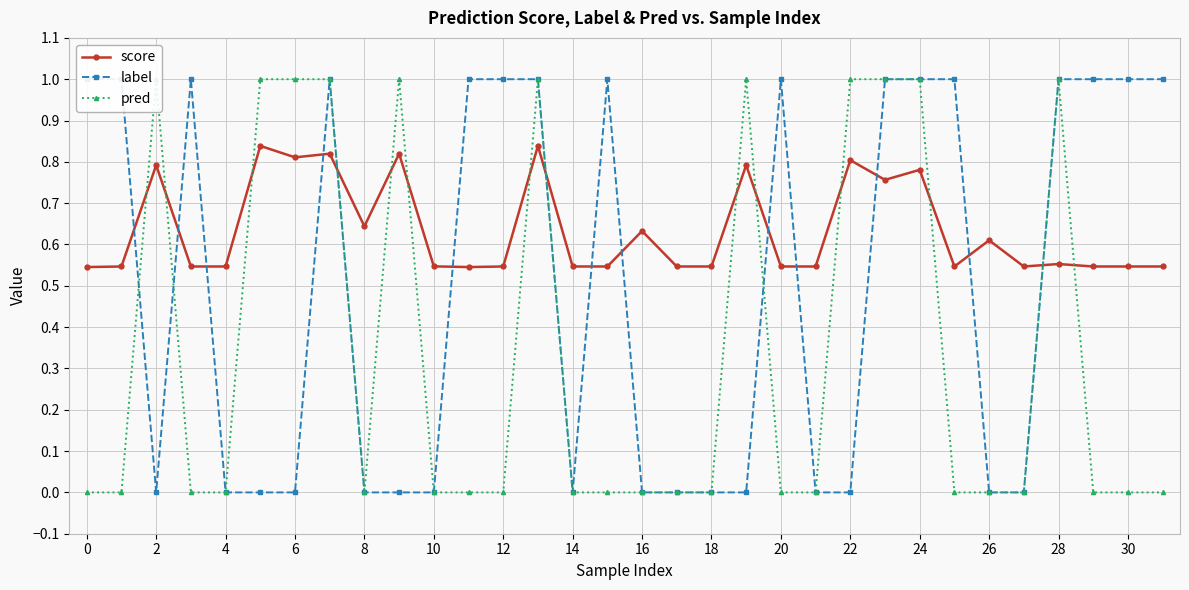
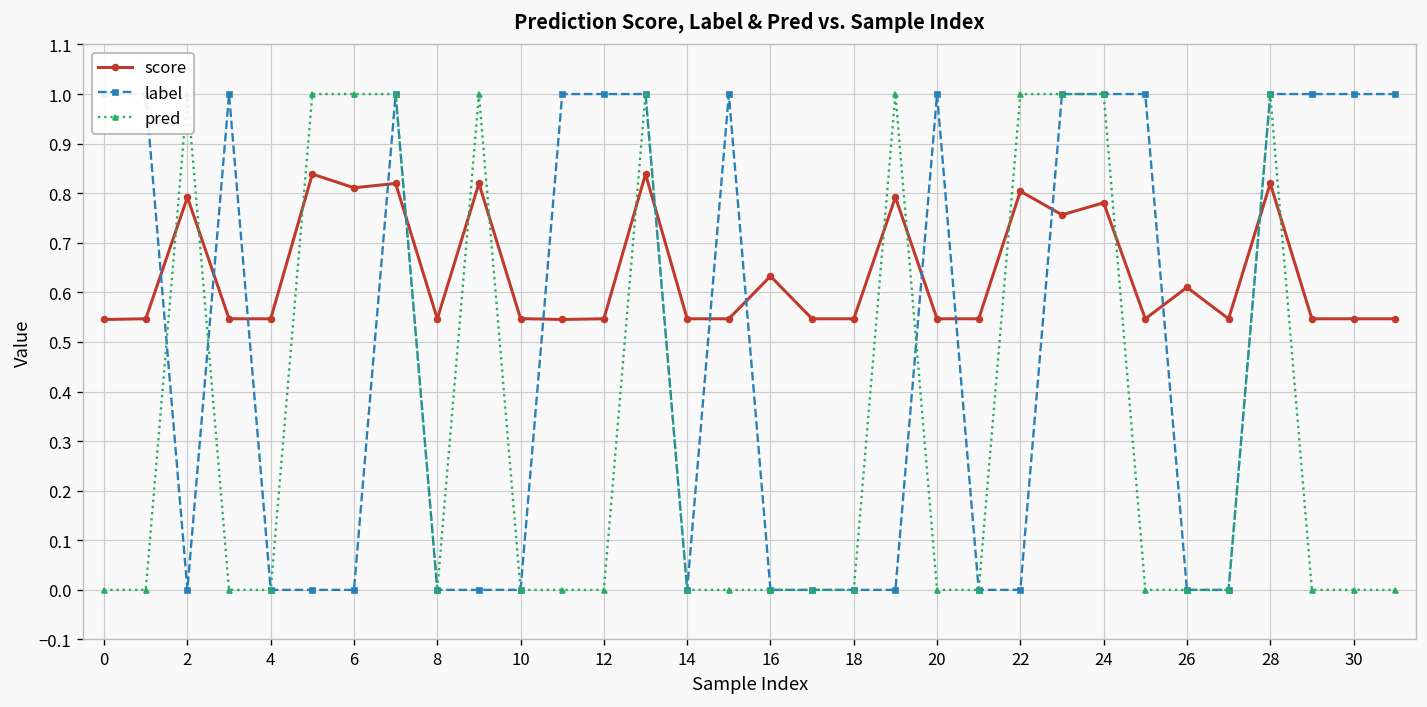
  {
    "score": {
      "0": 0.55,
      "2": 0.79,
      "4": 0.55,
      "6": 0.81,
-     "8": 0.64,
+     "8": 0.55,
      "10": 0.55,
      "12": 0.55,
      "14": 0.55,
      "16": 0.63,
      "18": 0.55,
      "20": 0.55,
      "22": 0.80,
      "24": 0.78,
      "26": 0.61,
-     "28": 0.55,
+     "28": 0.82,
      "30": 0.55
    },
    "label": {
      "2": 0.00,
      "6": 0.00,
      "12": 1.00,
      "20": 1.00,
      "22": 0.00,
      "30": 1.00
    },
    "pred": {
      "0": 0.00,
      "6": 1.00,
      "12": 0.00,
      "20": 0.00,
      "22": 1.00,
      "30": 0.00
    }
  }
